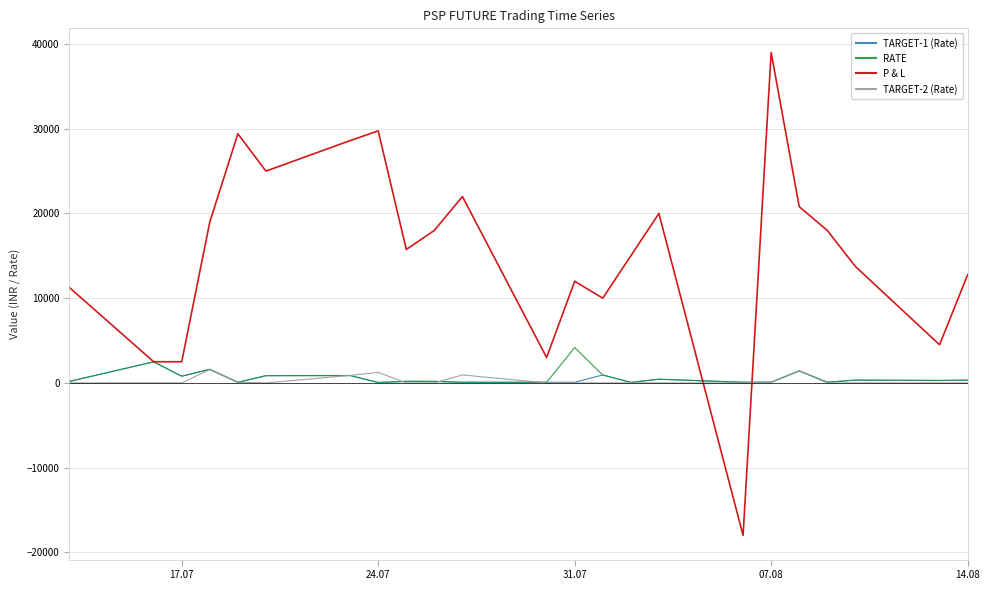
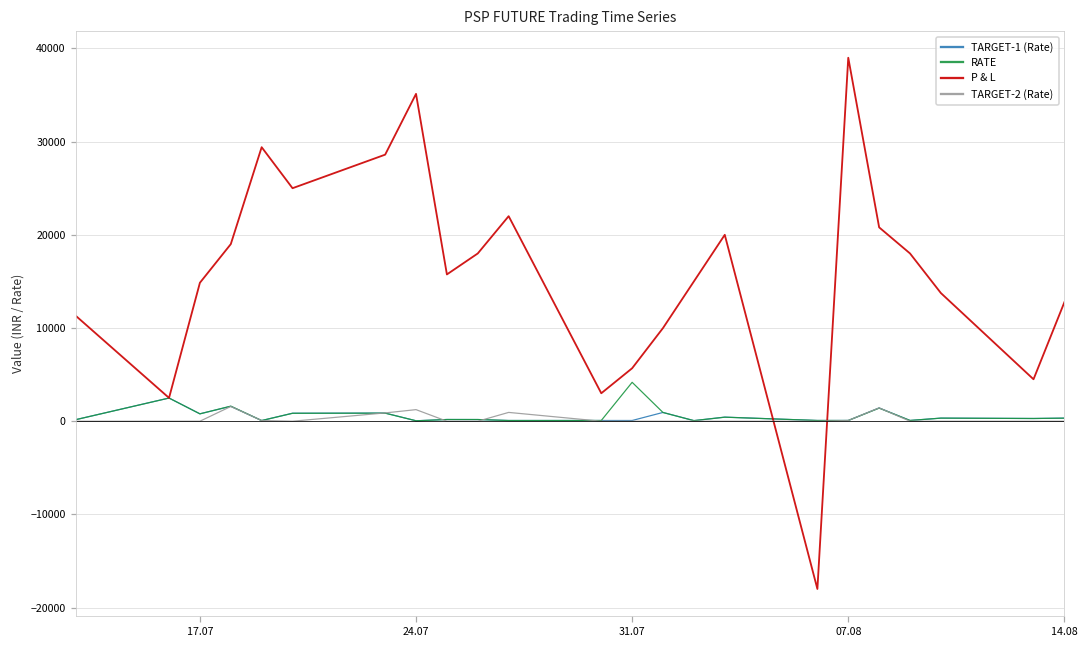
  {
    "RATE": {
      "31.07": 4000
    },
    "P & L": {
-     "17.07": 3000,
-     "24.07": 30000,
-     "31.07": 12000,
+     "17.07": 15000,
+     "24.07": 35000,
+     "31.07": 6000,
      "07.08": 39000,
      "14.08": 13000
    },
    "TARGET-2 (Rate)": {
      "17.07": 0,
      "24.07": 1000,
      "14.08": 0
    }
  }
